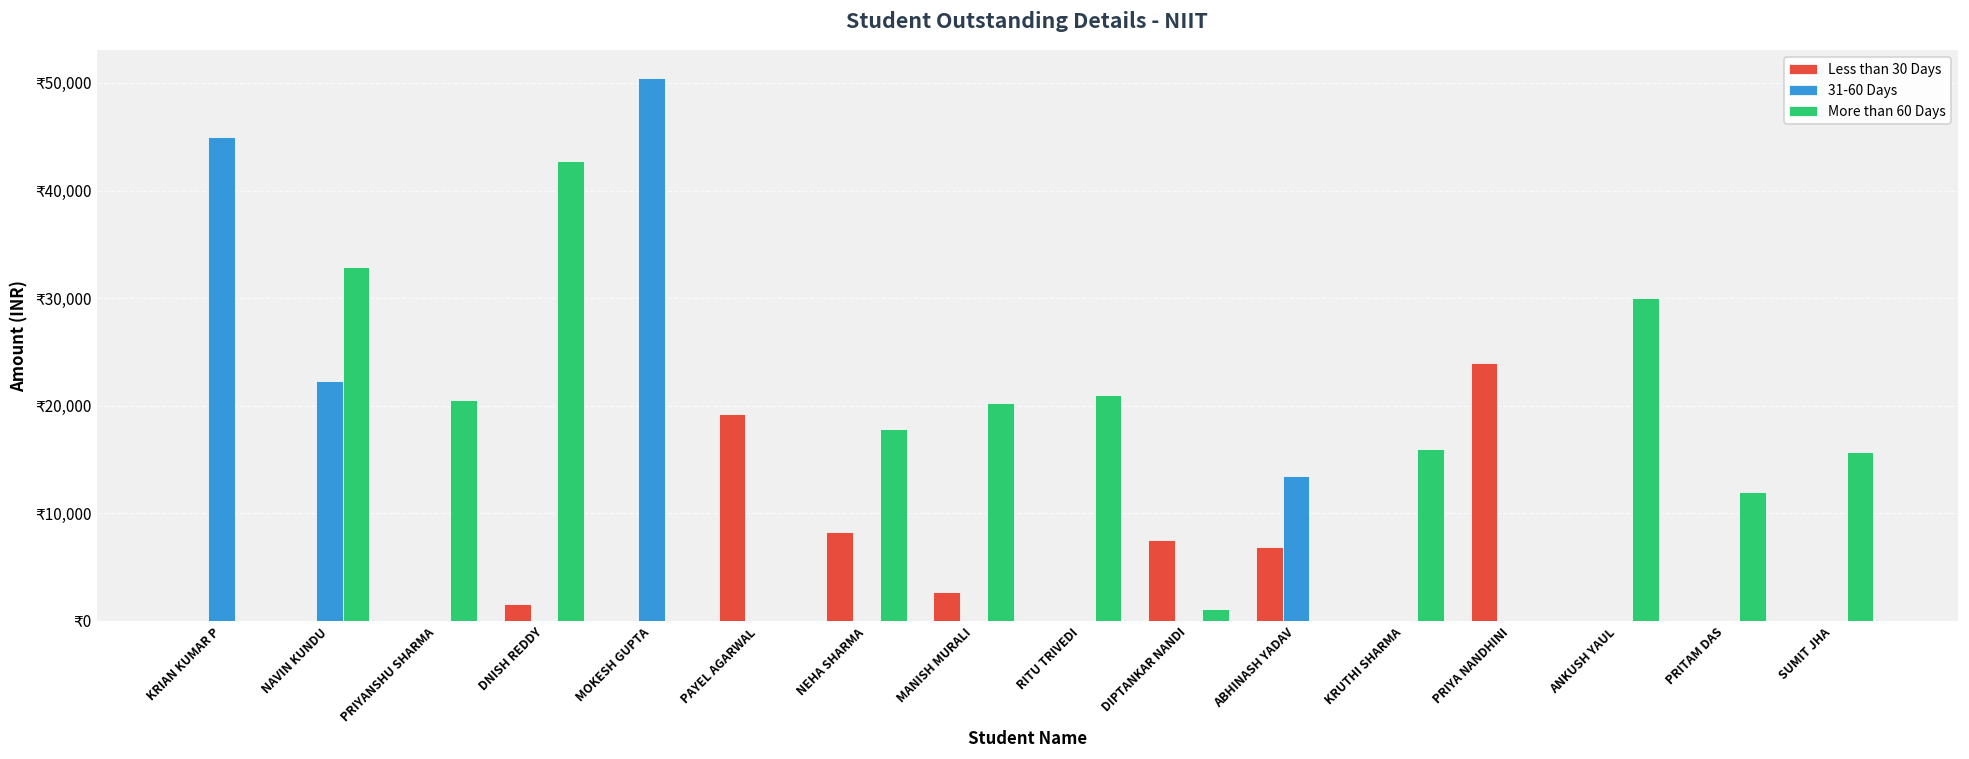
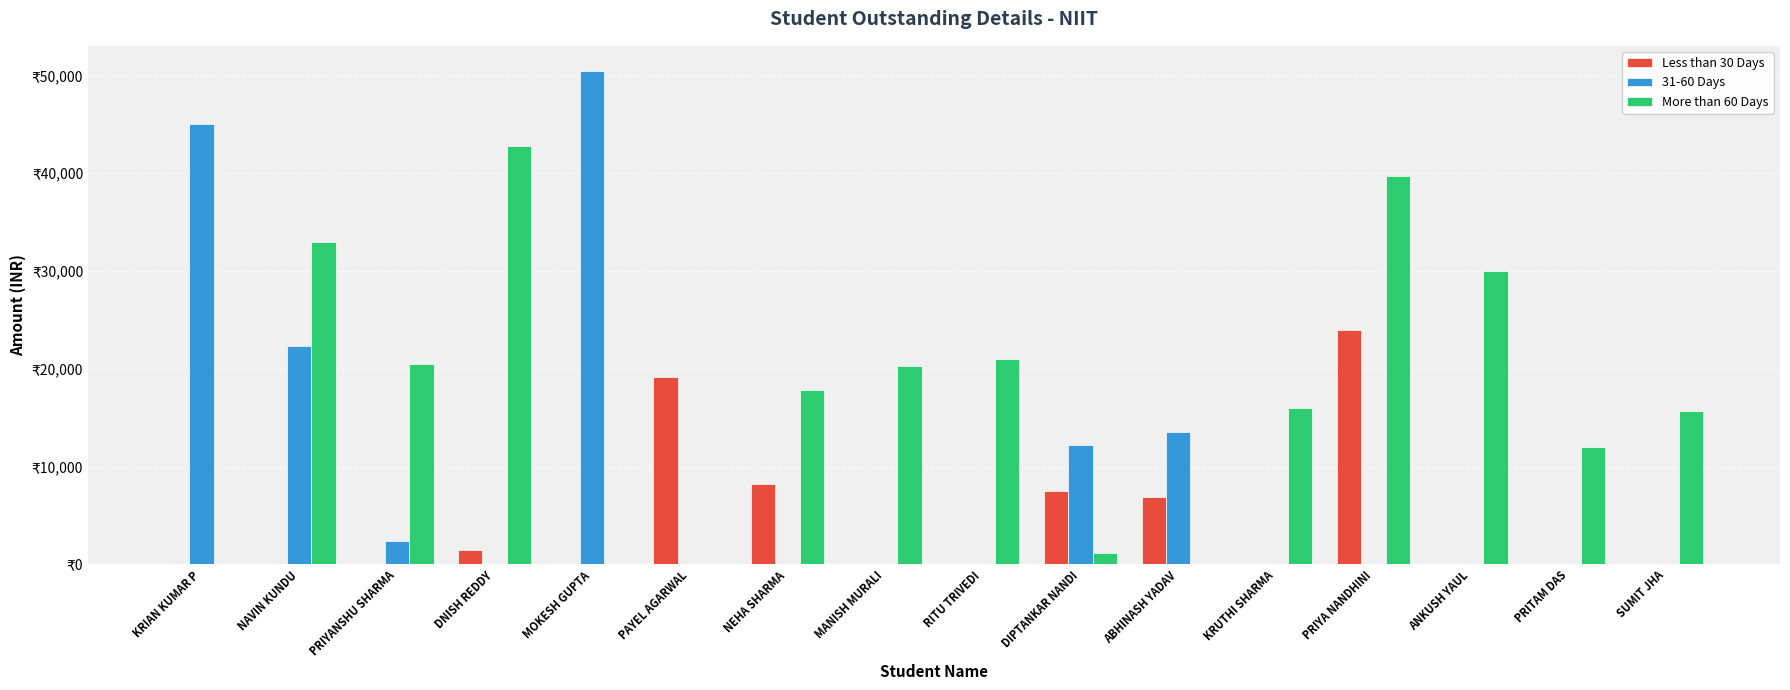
  {
    "Less than 30 Days": {
      "KRIAN KUMAR P": "₹0",
      "NAVIN KUNDU": "₹0",
      "PRIYANSHU SHARMA": "₹0",
      "DNISH REDDY": "₹2,000",
      "MOKESH GUPTA": "₹0",
      "PAYEL AGARWAL": "₹19,000",
      "NEHA SHARMA": "₹8,000",
-     "MANISH MURALI": "₹3,000",
+     "MANISH MURALI": "₹0",
      "RITU TRIVEDI": "₹0",
      "DIPTANKAR NANDI": "₹8,000",
      "ABHINASH YADAV": "₹7,000",
      "KRUTHI SHARMA": "₹0",
      "PRIYA NANDHINI": "₹24,000",
      "ANKUSH YAUL": "₹0",
      "PRITAM DAS": "₹0",
      "SUMIT JHA": "₹0"
    },
    "31-60 Days": {
      "KRIAN KUMAR P": "₹45,000",
      "NAVIN KUNDU": "₹22,000",
-     "PRIYANSHU SHARMA": "₹0",
+     "PRIYANSHU SHARMA": "₹2,000",
      "DNISH REDDY": "₹0",
      "MOKESH GUPTA": "₹51,000",
      "PAYEL AGARWAL": "₹0",
      "NEHA SHARMA": "₹0",
      "MANISH MURALI": "₹0",
      "RITU TRIVEDI": "₹0",
-     "DIPTANKAR NANDI": "₹0",
+     "DIPTANKAR NANDI": "₹12,000",
      "ABHINASH YADAV": "₹14,000",
      "KRUTHI SHARMA": "₹0",
      "PRIYA NANDHINI": "₹0",
      "ANKUSH YAUL": "₹0",
      "PRITAM DAS": "₹0",
      "SUMIT JHA": "₹0"
    },
    "More than 60 Days": {
      "KRIAN KUMAR P": "₹0",
      "NAVIN KUNDU": "₹33,000",
      "PRIYANSHU SHARMA": "₹21,000",
      "DNISH REDDY": "₹43,000",
      "MOKESH GUPTA": "₹0",
      "PAYEL AGARWAL": "₹0",
      "NEHA SHARMA": "₹18,000",
      "MANISH MURALI": "₹20,000",
      "RITU TRIVEDI": "₹21,000",
      "DIPTANKAR NANDI": "₹1,000",
      "ABHINASH YADAV": "₹0",
      "KRUTHI SHARMA": "₹16,000",
-     "PRIYA NANDHINI": "₹0",
+     "PRIYA NANDHINI": "₹40,000",
      "ANKUSH YAUL": "₹30,000",
      "PRITAM DAS": "₹12,000",
      "SUMIT JHA": "₹16,000"
    }
  }
